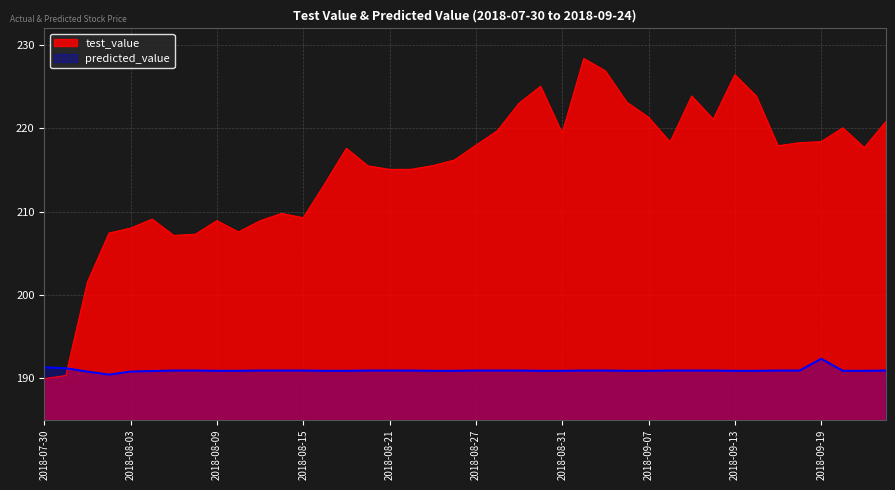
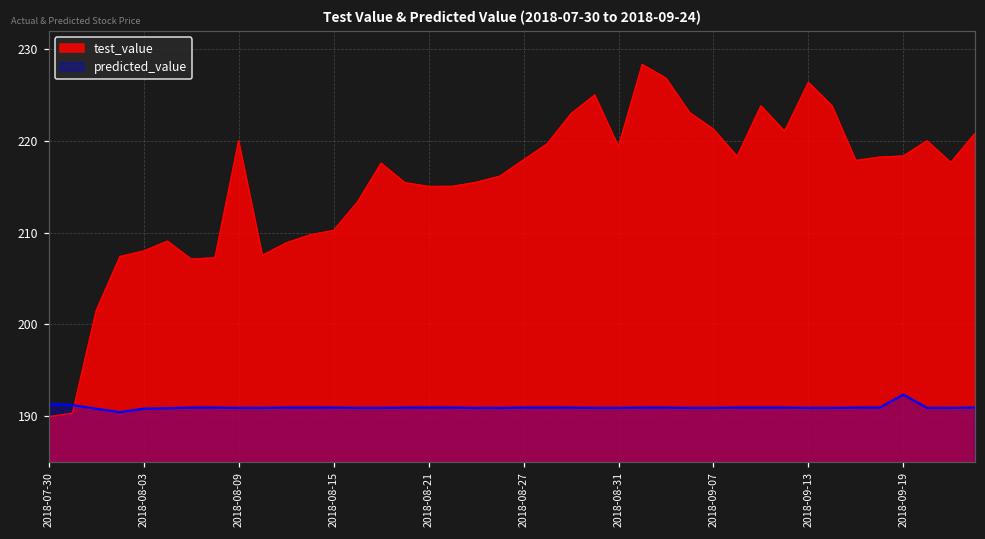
  {
    "test_value": {
      "2018-07-30": 190,
      "2018-08-03": 208,
-     "2018-08-09": 209,
-     "2018-08-15": 209,
+     "2018-08-09": 220,
+     "2018-08-15": 210,
      "2018-08-21": 215,
      "2018-08-27": 218,
      "2018-08-31": 219,
      "2018-09-07": 221,
      "2018-09-13": 226,
      "2018-09-19": 218
    },
    "predicted_value": {
      "2018-07-30": 191,
      "2018-08-03": 191,
      "2018-08-09": 191,
      "2018-08-15": 191,
      "2018-08-21": 191,
      "2018-08-27": 191,
      "2018-08-31": 191,
      "2018-09-07": 191,
      "2018-09-13": 191,
      "2018-09-19": 192
    }
  }
